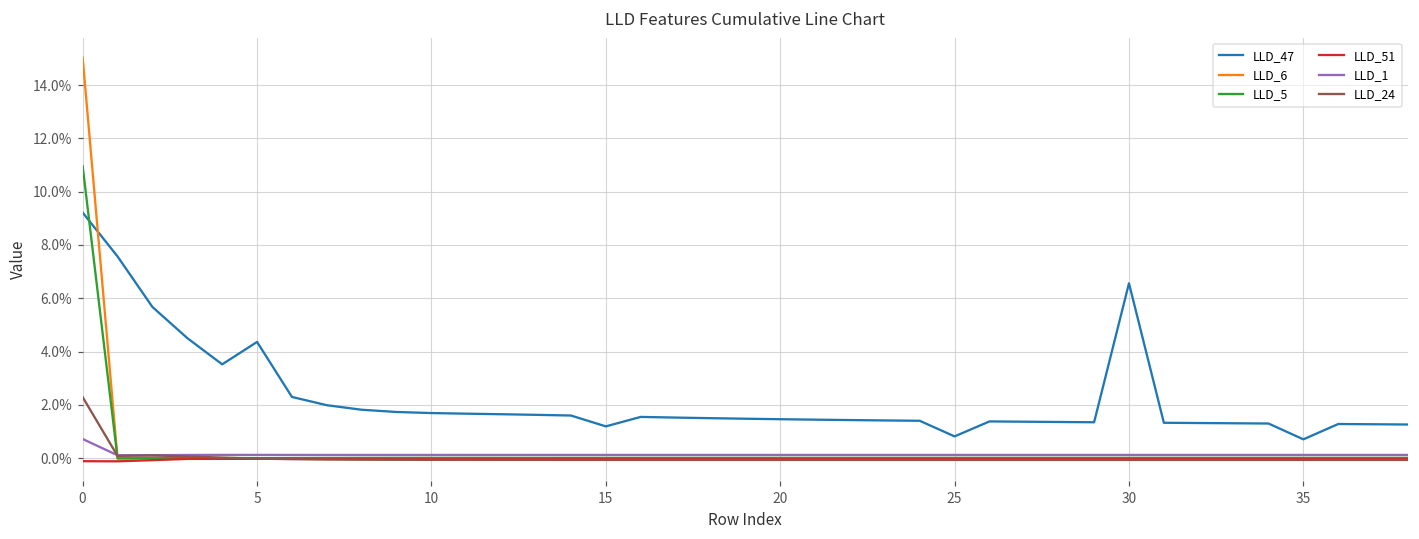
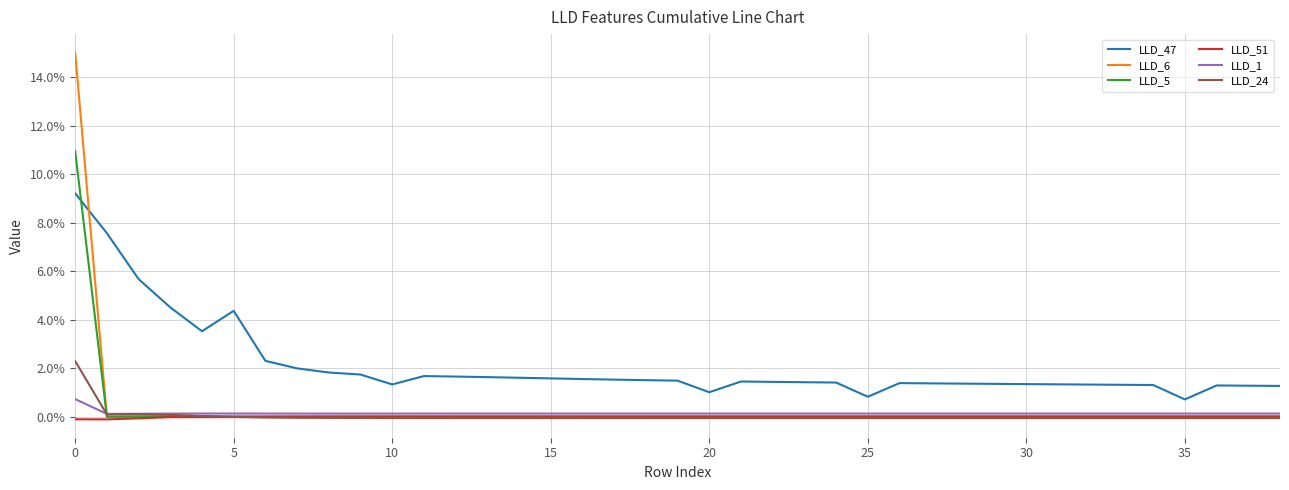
  {
    "LLD_47": {
      "0": "9.2%",
      "5": "4.4%",
-     "10": "1.7%",
-     "15": "1.2%",
-     "20": "1.5%",
+     "10": "1.3%",
+     "15": "1.6%",
+     "20": "1.0%",
      "25": "0.8%",
-     "30": "6.6%",
+     "30": "1.3%",
      "35": "0.7%"
    },
    "LLD_6": {
      "0": "15.0%"
    },
    "LLD_5": {
      "0": "11.0%"
    },
    "LLD_51": {
      "0": "-0.1%"
    },
    "LLD_1": {
      "0": "0.7%",
      "5": "0.1%",
      "10": "0.1%",
      "15": "0.1%",
      "20": "0.1%",
      "25": "0.1%",
      "30": "0.1%",
      "35": "0.1%"
    },
    "LLD_24": {
      "0": "2.3%"
    }
  }
